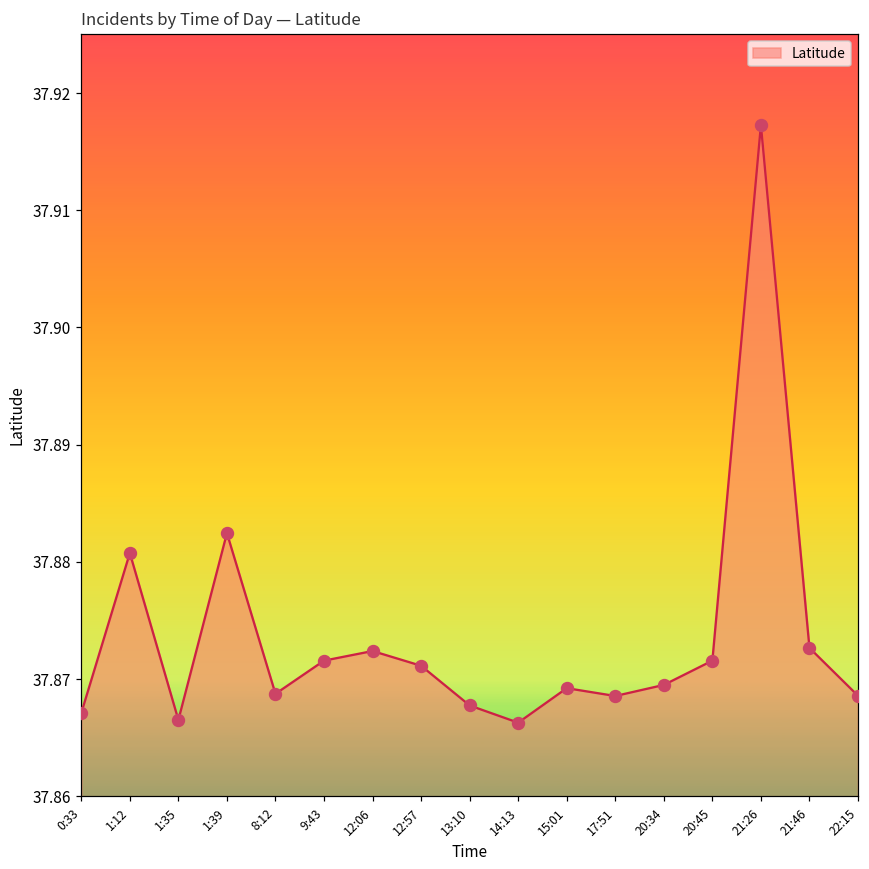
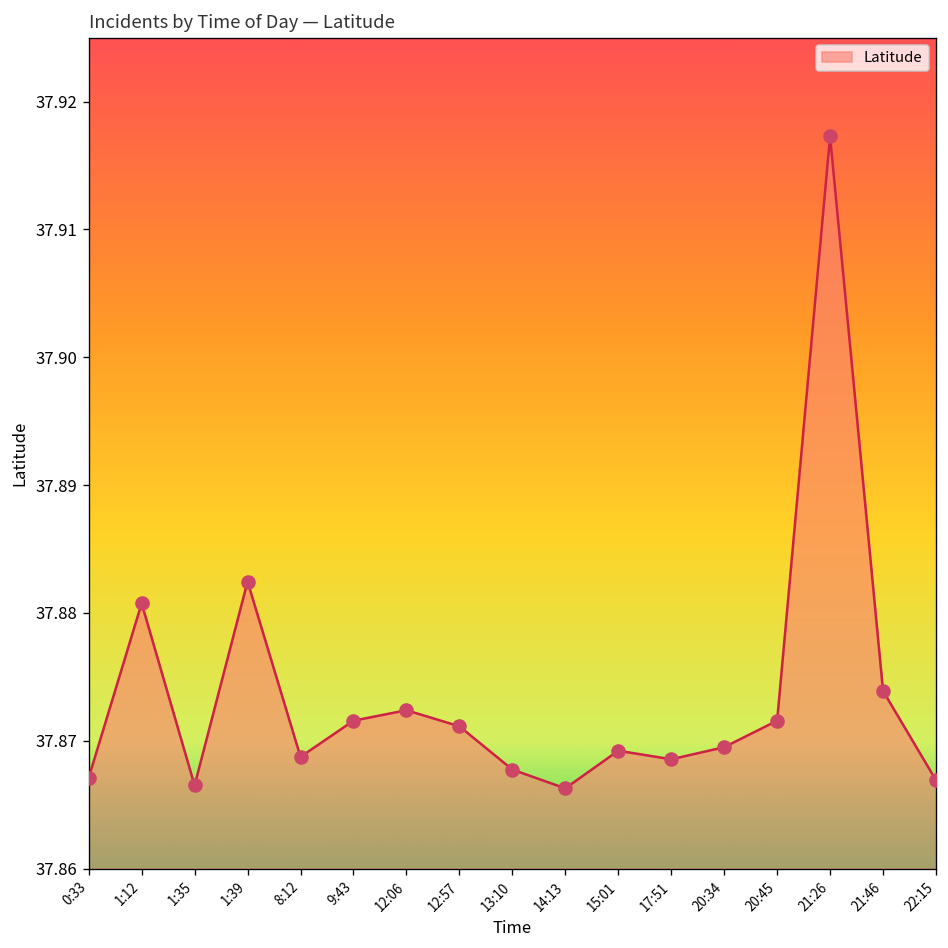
  {
    "0:33": 37.8671,
    "1:12": 37.8807,
    "1:35": 37.8665,
    "1:39": 37.8825,
    "8:12": 37.8687,
    "9:43": 37.8716,
    "12:06": 37.8724,
    "12:57": 37.8711,
    "13:10": 37.8677,
    "14:13": 37.8663,
    "15:01": 37.8692,
    "17:51": 37.8686,
    "20:34": 37.8695,
    "20:45": 37.8716,
    "21:26": 37.9173,
-   "21:46": 37.8727,
-   "22:15": 37.8686
+   "21:46": 37.8739,
+   "22:15": 37.8669
  }
